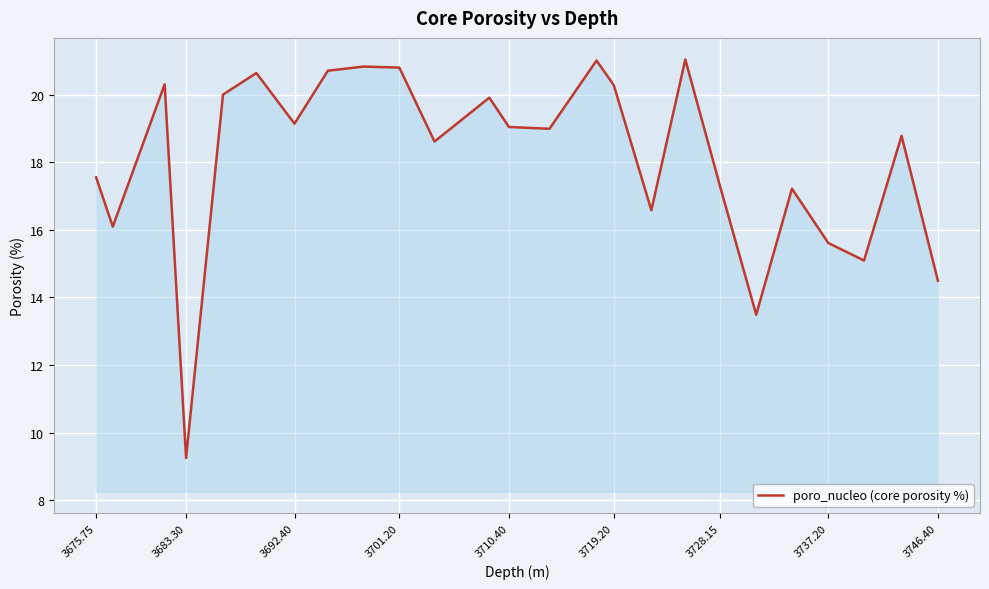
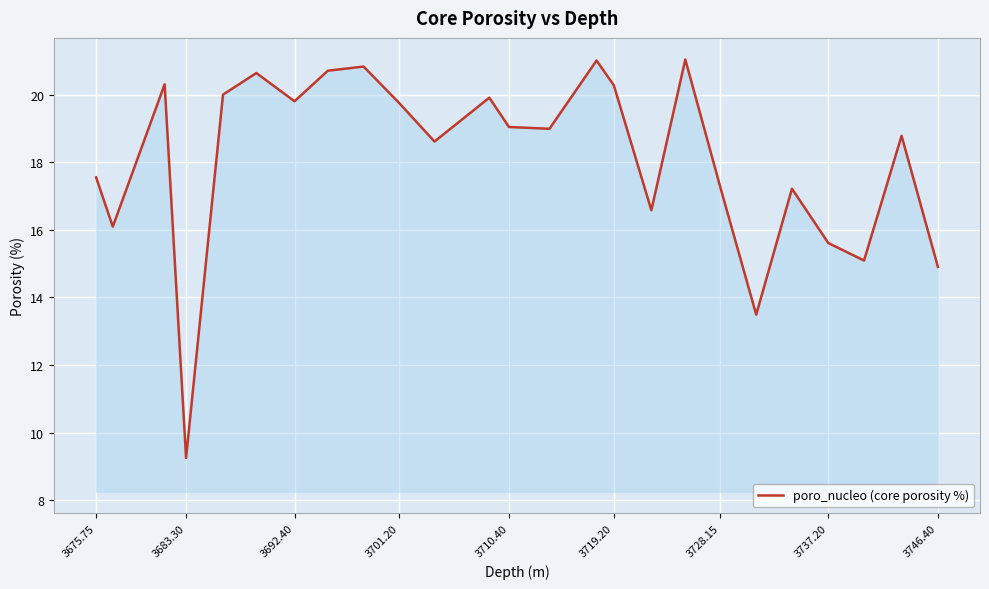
  {
    "3675.75": 17.5,
    "3683.30": 9.2,
-   "3692.40": 19.1,
-   "3701.20": 20.8,
+   "3692.40": 19.8,
+   "3701.20": 19.7,
    "3710.40": 19.0,
    "3719.20": 20.3,
    "3728.15": 17.2,
    "3737.20": 15.6,
-   "3746.40": 14.5
+   "3746.40": 14.9
  }
